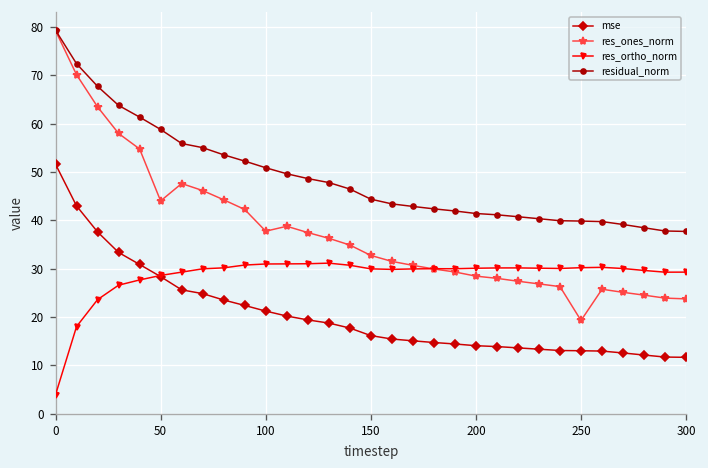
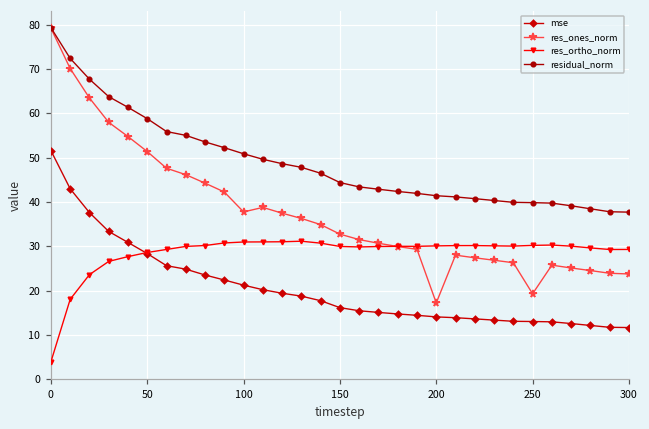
  {
    "res_ones_norm": {
-     "50": 44,
+     "50": 51,
      "100": 38,
      "150": 33,
-     "200": 28,
+     "200": 17,
      "250": 19,
      "300": 24
    }
  }
